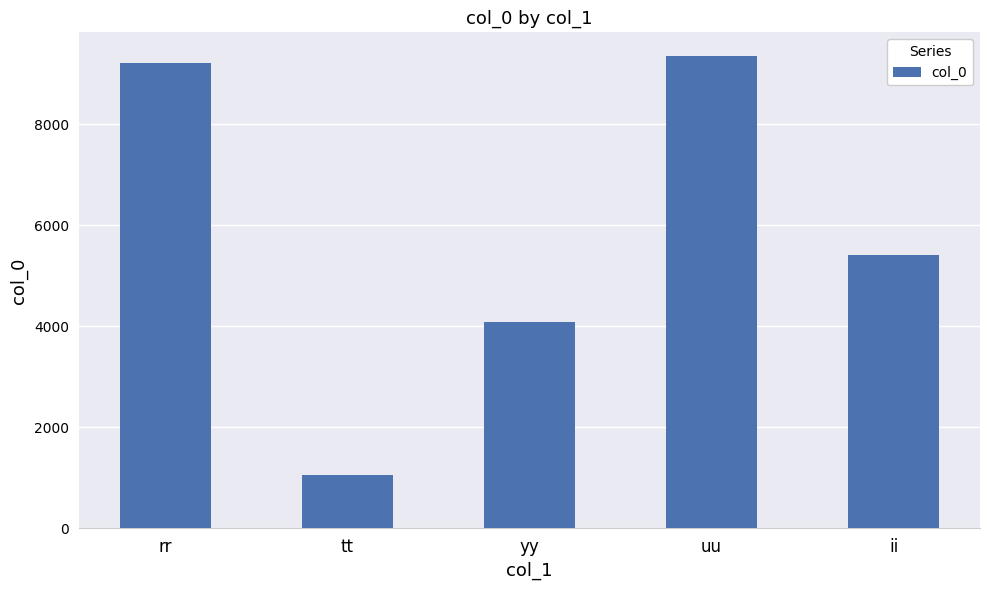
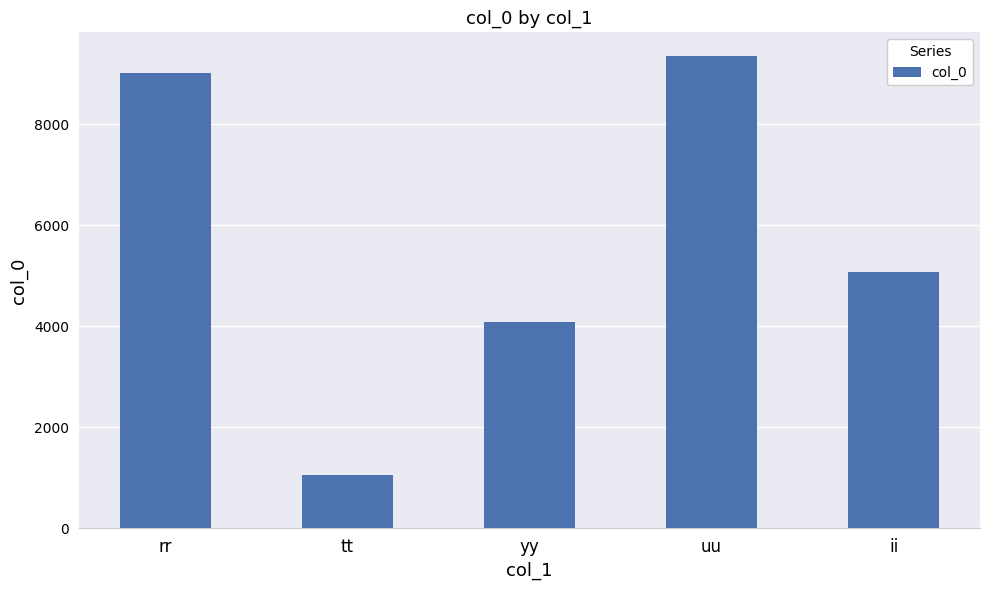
  {
-   "rr": 9200,
+   "rr": 9000,
    "tt": 1100,
    "yy": 4100,
    "uu": 9300,
-   "ii": 5400
+   "ii": 5100
  }
